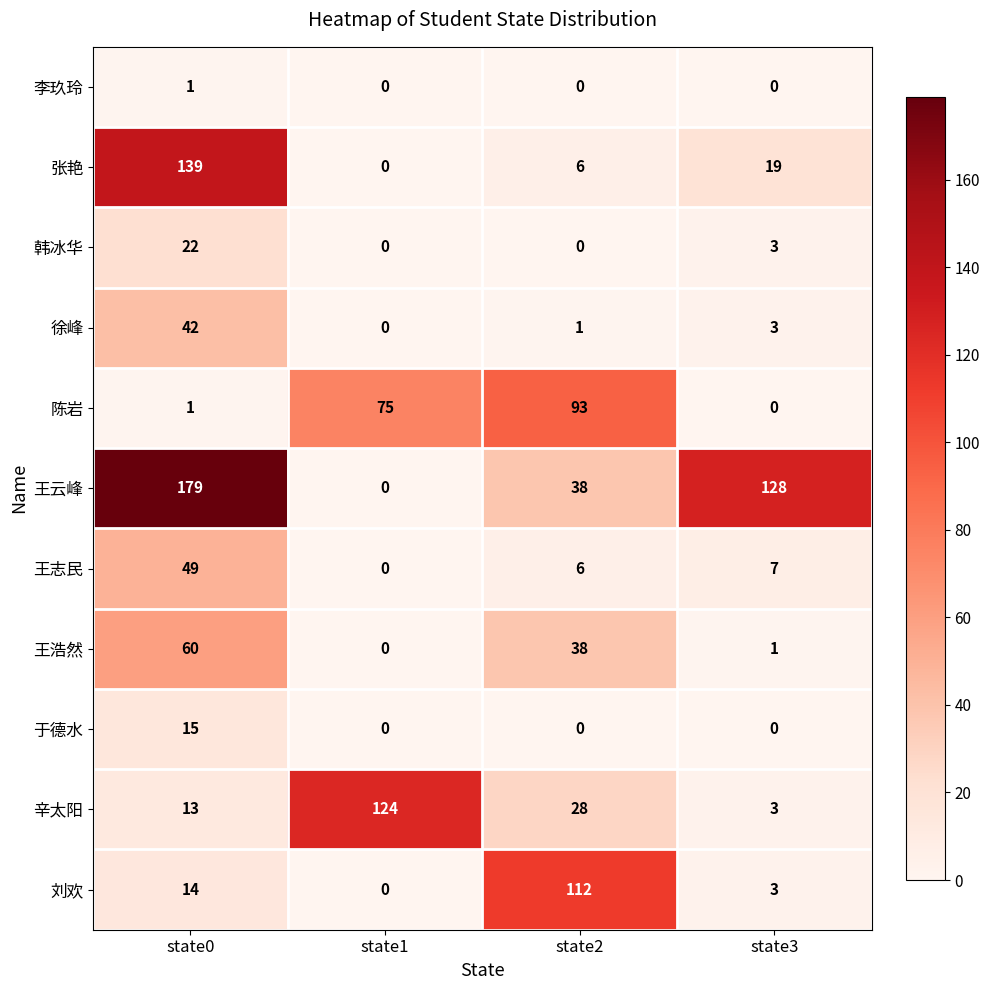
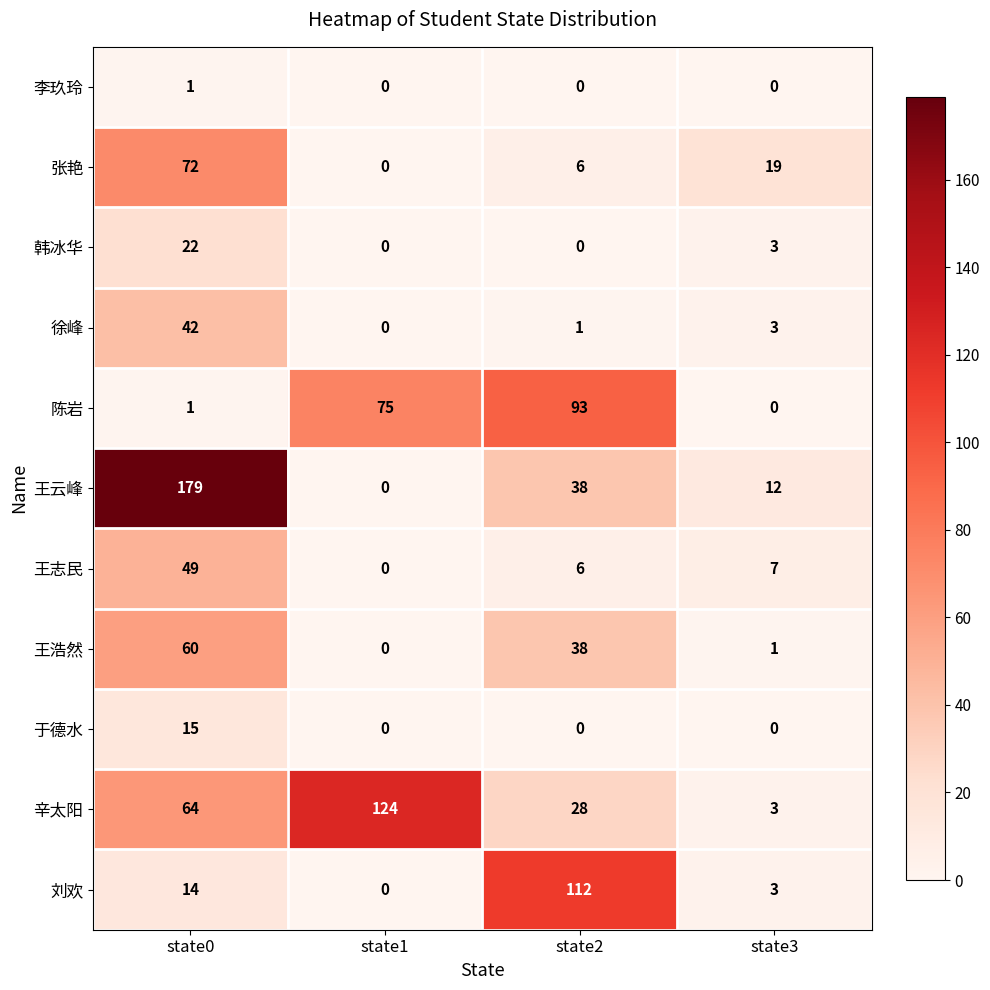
  {
    "李玖玲": {
      "state0": 1,
      "state1": 0,
      "state2": 0,
      "state3": 0
    },
    "张艳": {
-     "state0": 139,
+     "state0": 72,
      "state1": 0,
      "state2": 6,
      "state3": 19
    },
    "韩冰华": {
      "state0": 22,
      "state1": 0,
      "state2": 0,
      "state3": 3
    },
    "徐峰": {
      "state0": 42,
      "state1": 0,
      "state2": 1,
      "state3": 3
    },
    "陈岩": {
      "state0": 1,
      "state1": 75,
      "state2": 93,
      "state3": 0
    },
    "王云峰": {
      "state0": 179,
      "state1": 0,
      "state2": 38,
-     "state3": 128
+     "state3": 12
    },
    "王志民": {
      "state0": 49,
      "state1": 0,
      "state2": 6,
      "state3": 7
    },
    "王浩然": {
      "state0": 60,
      "state1": 0,
      "state2": 38,
      "state3": 1
    },
    "于德水": {
      "state0": 15,
      "state1": 0,
      "state2": 0,
      "state3": 0
    },
    "辛太阳": {
-     "state0": 13,
+     "state0": 64,
      "state1": 124,
      "state2": 28,
      "state3": 3
    },
    "刘欢": {
      "state0": 14,
      "state1": 0,
      "state2": 112,
      "state3": 3
    }
  }
